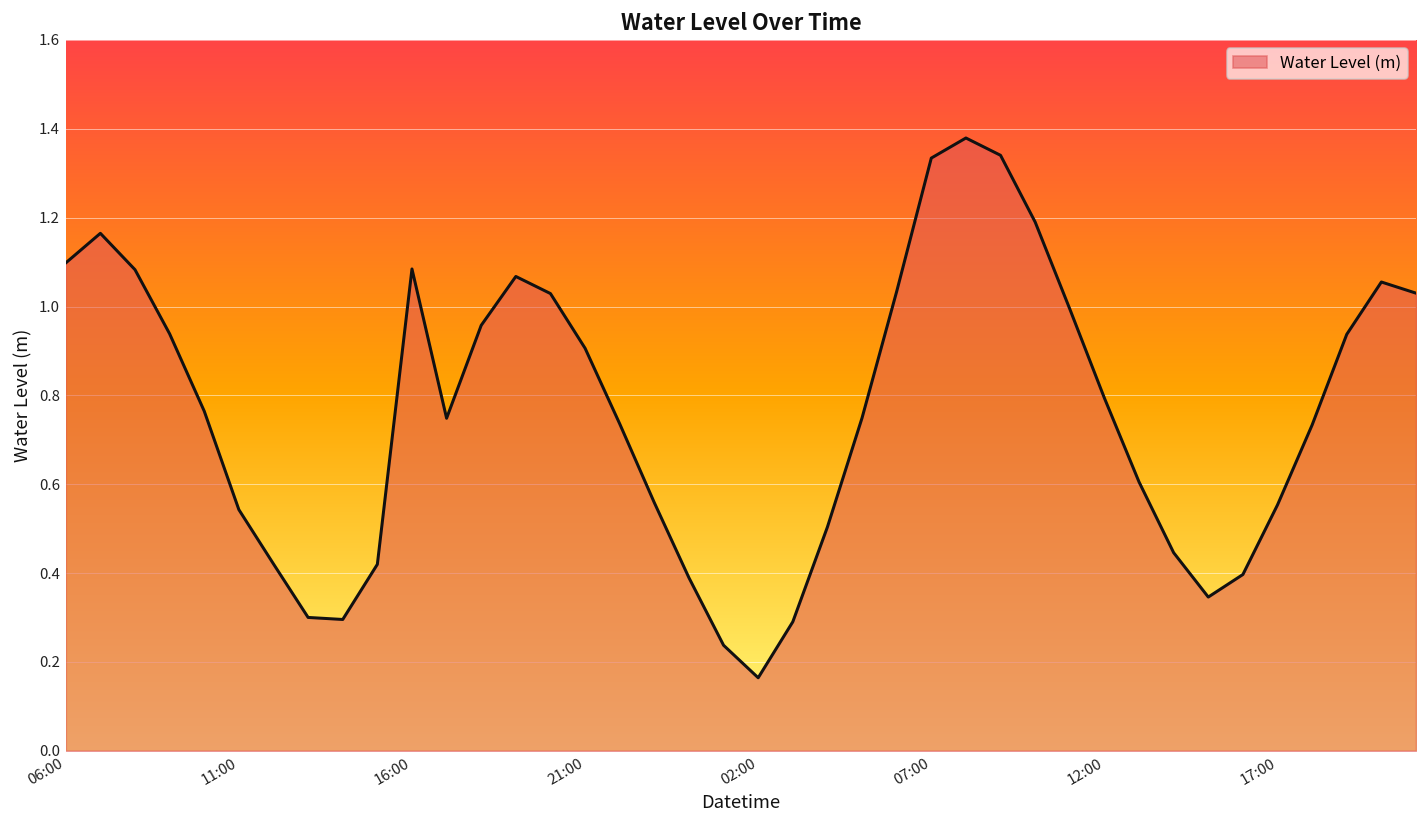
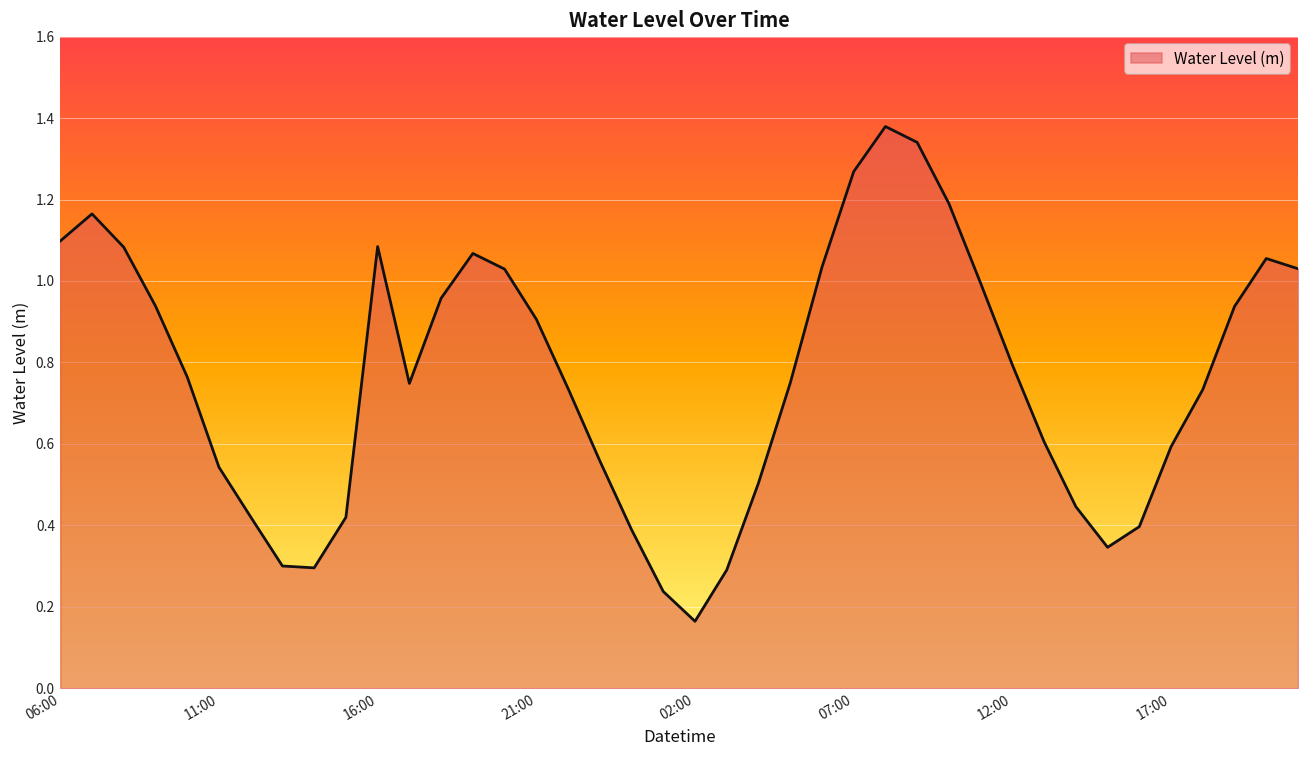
  {
    "06:00": 1.10,
    "11:00": 0.54,
    "16:00": 1.08,
    "21:00": 0.91,
    "02:00": 0.16,
-   "07:00": 1.33,
+   "07:00": 1.27,
    "12:00": 0.79,
-   "17:00": 0.55
+   "17:00": 0.59
  }
